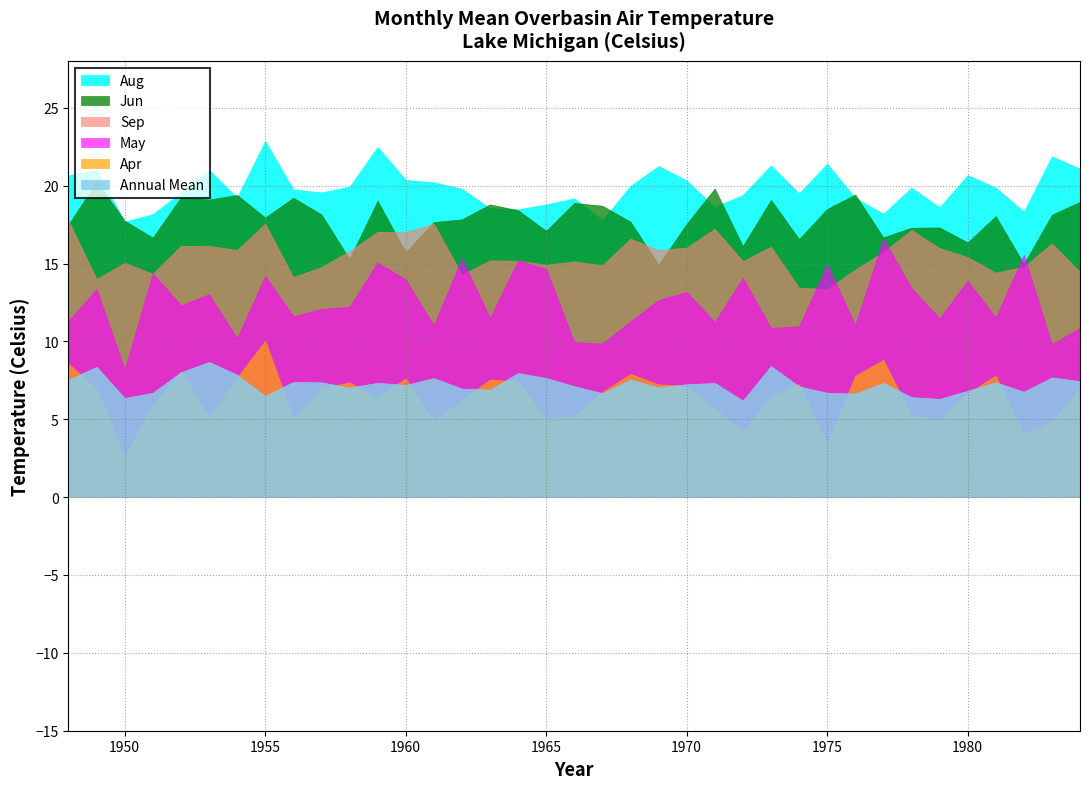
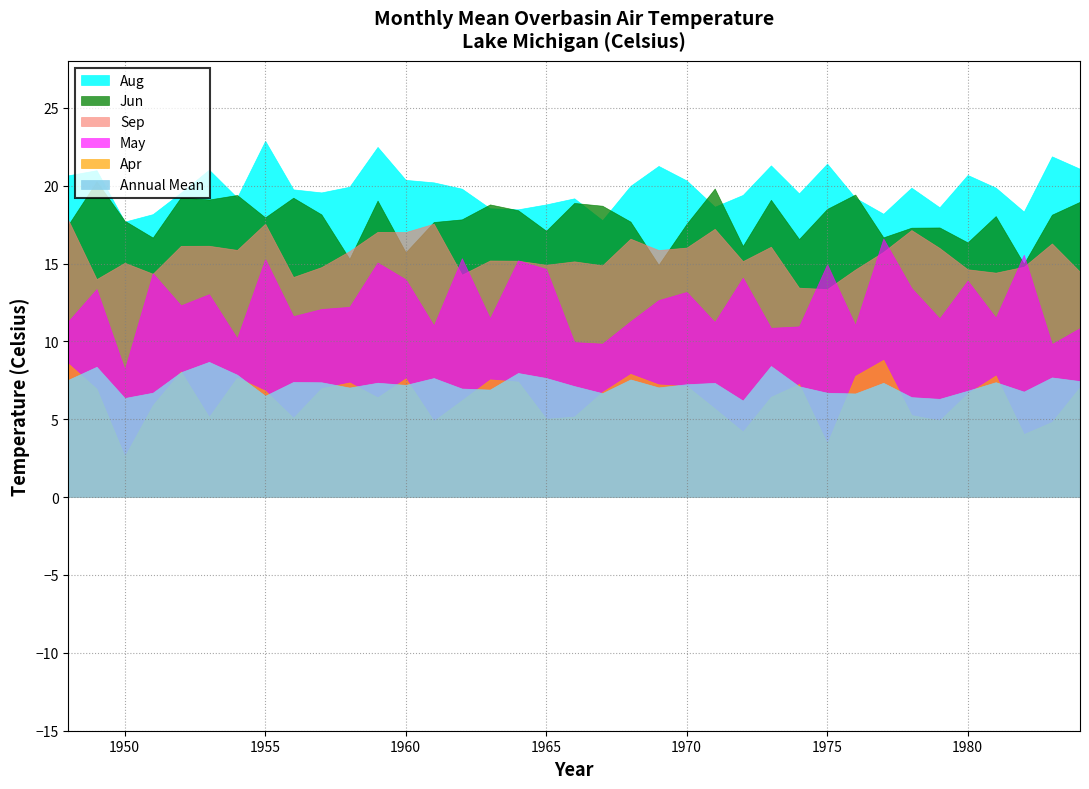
  {
    "Aug": {
      "1955": 22.9,
      "1960": 20.4,
      "1965": 18.8,
      "1970": 20.3,
      "1975": 21.4,
      "1980": 20.7
    },
    "Jun": {
      "1955": 18.0,
      "1960": 15.7,
      "1965": 17.1,
      "1970": 17.6,
      "1975": 18.5,
      "1980": 16.4
    },
    "Sep": {
      "1950": 15.1,
      "1955": 17.6,
      "1960": 17.0,
      "1965": 14.9,
      "1970": 16.0,
      "1975": 13.4,
-     "1980": 15.4
+     "1980": 14.6
    },
    "May": {
      "1950": 8.2,
-     "1955": 14.2,
+     "1955": 15.3,
      "1960": 14.0,
      "1965": 14.7,
      "1970": 13.2,
      "1975": 15.0,
      "1980": 13.9
    },
    "Apr": {
      "1950": 2.6,
-     "1955": 10.1,
+     "1955": 6.8,
      "1960": 7.6,
      "1965": 5.0,
      "1975": 3.4,
      "1980": 6.7
    },
    "Annual Mean": {
      "1950": 6.4,
      "1955": 6.5,
      "1960": 7.2,
      "1965": 7.7,
      "1975": 6.7,
      "1980": 6.8
    }
  }
